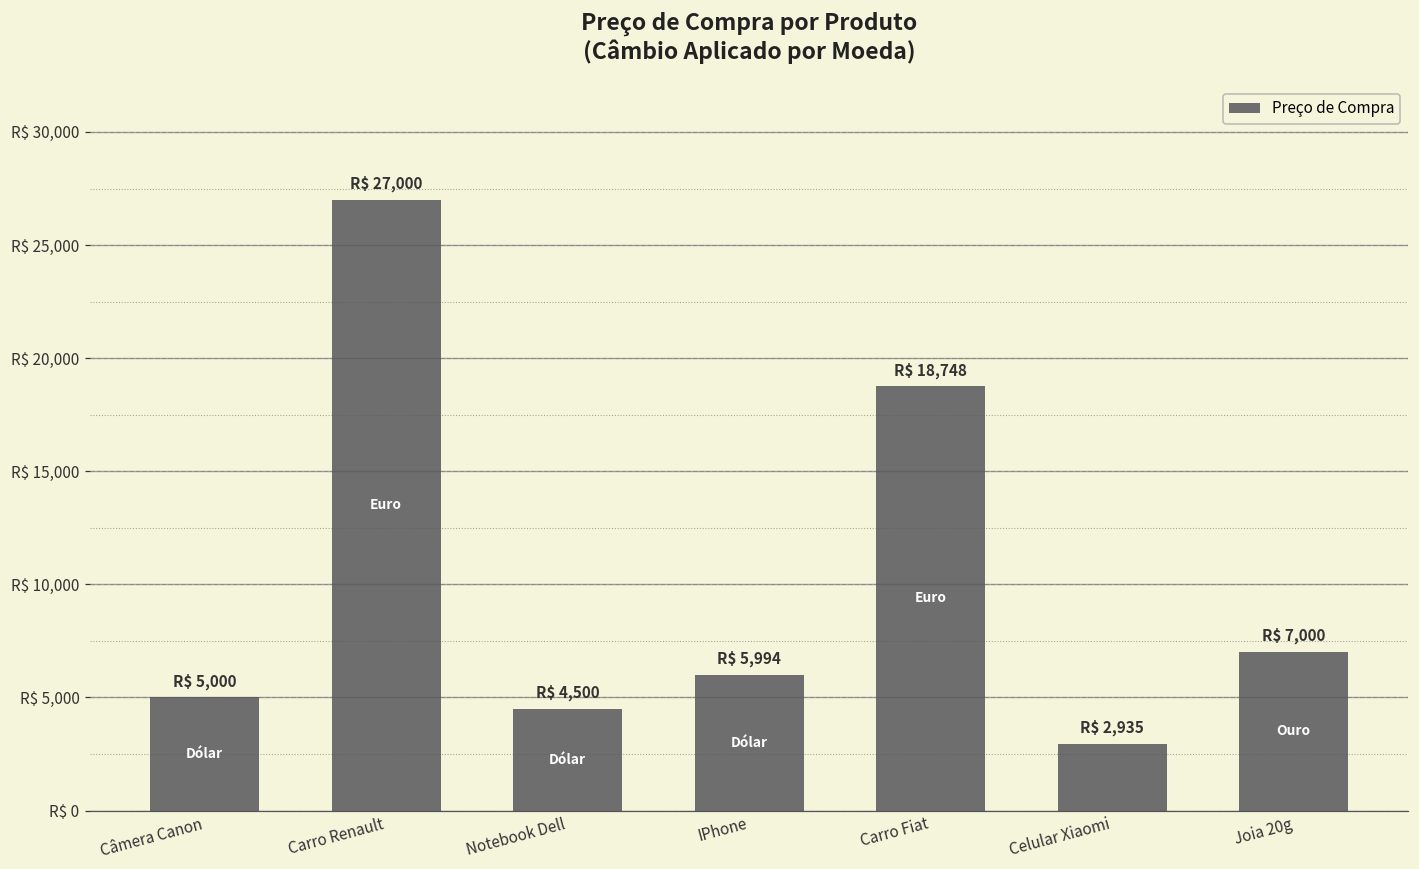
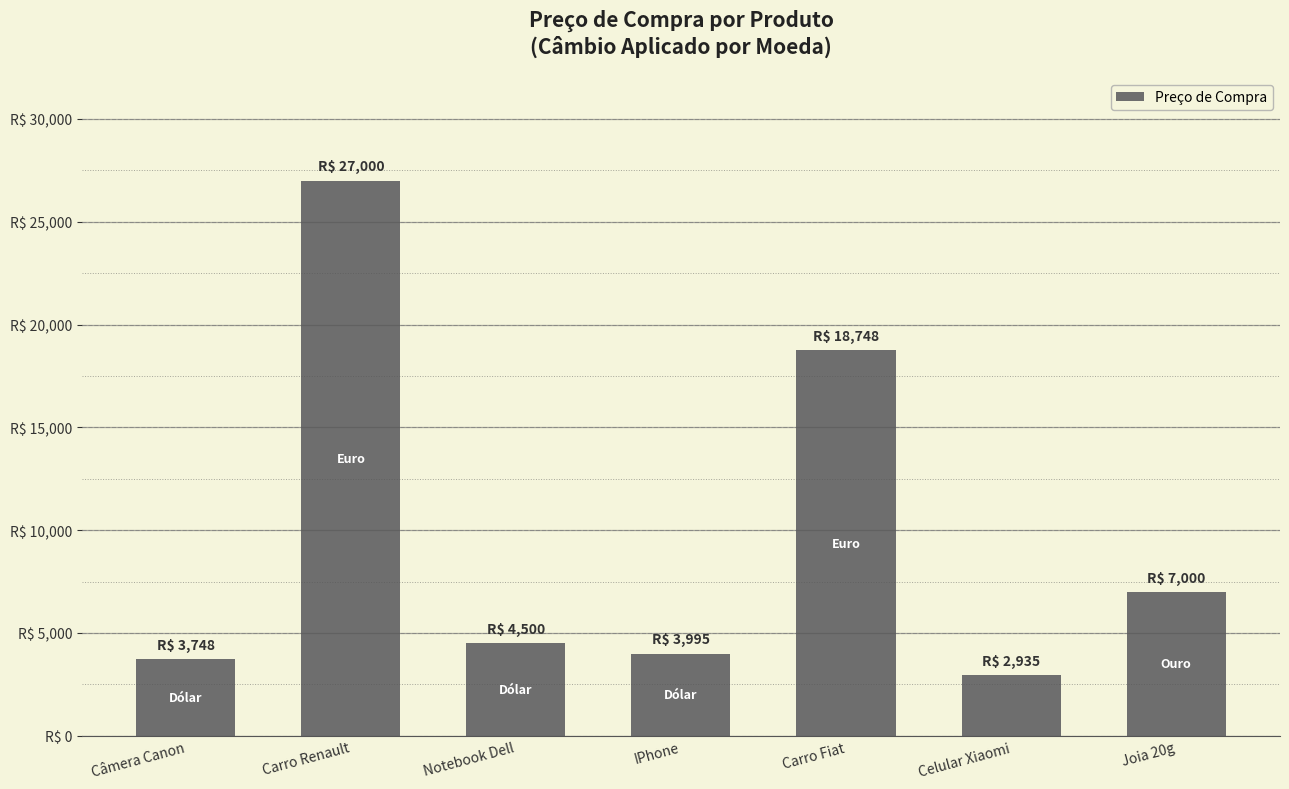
  {
-   "Câmera Canon": "5,000",
+   "Câmera Canon": "3,748",
    "Carro Renault": "27,000",
    "Notebook Dell": "4,500",
-   "IPhone": "5,994",
+   "IPhone": "3,995",
    "Carro Fiat": "18,748",
    "Celular Xiaomi": "2,935",
    "Joia 20g": "7,000"
  }
